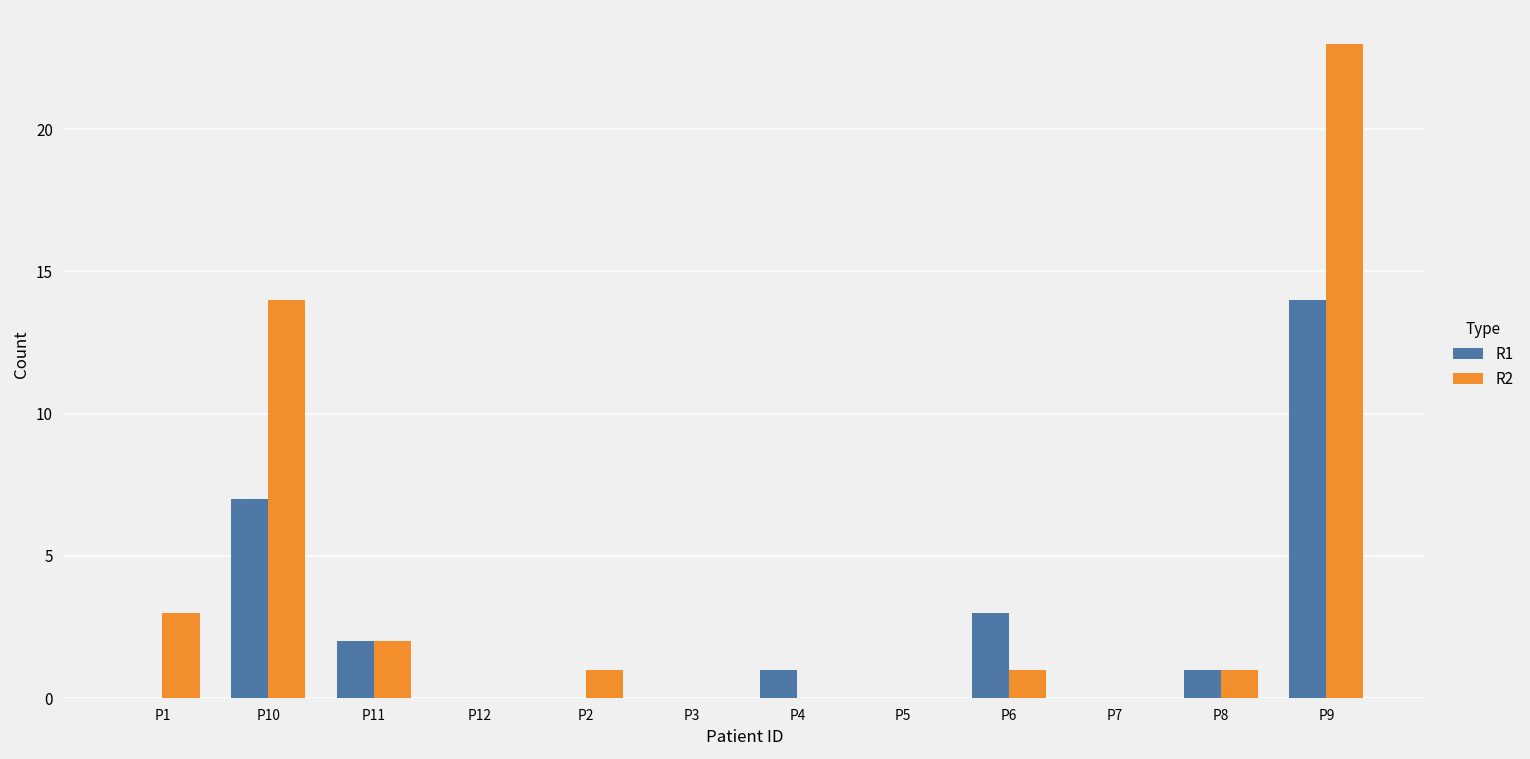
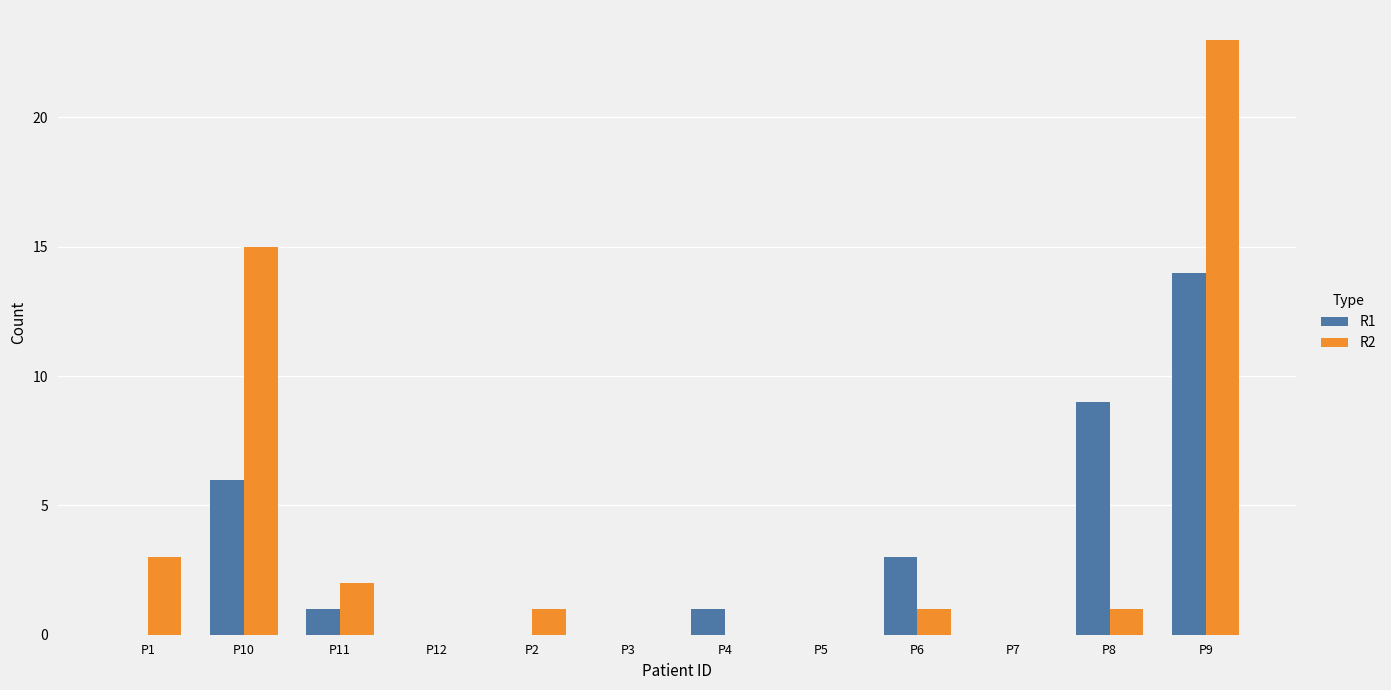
  {
    "R1": {
      "P1": 0,
-     "P10": 7,
-     "P11": 2,
+     "P10": 6,
+     "P11": 1,
      "P12": 0,
      "P2": 0,
      "P3": 0,
      "P4": 1,
      "P5": 0,
      "P6": 3,
      "P7": 0,
-     "P8": 1,
+     "P8": 9,
      "P9": 14
    },
    "R2": {
      "P1": 3,
-     "P10": 14,
+     "P10": 15,
      "P11": 2,
      "P12": 0,
      "P2": 1,
      "P3": 0,
      "P4": 0,
      "P5": 0,
      "P6": 1,
      "P7": 0,
      "P8": 1,
      "P9": 23
    }
  }
